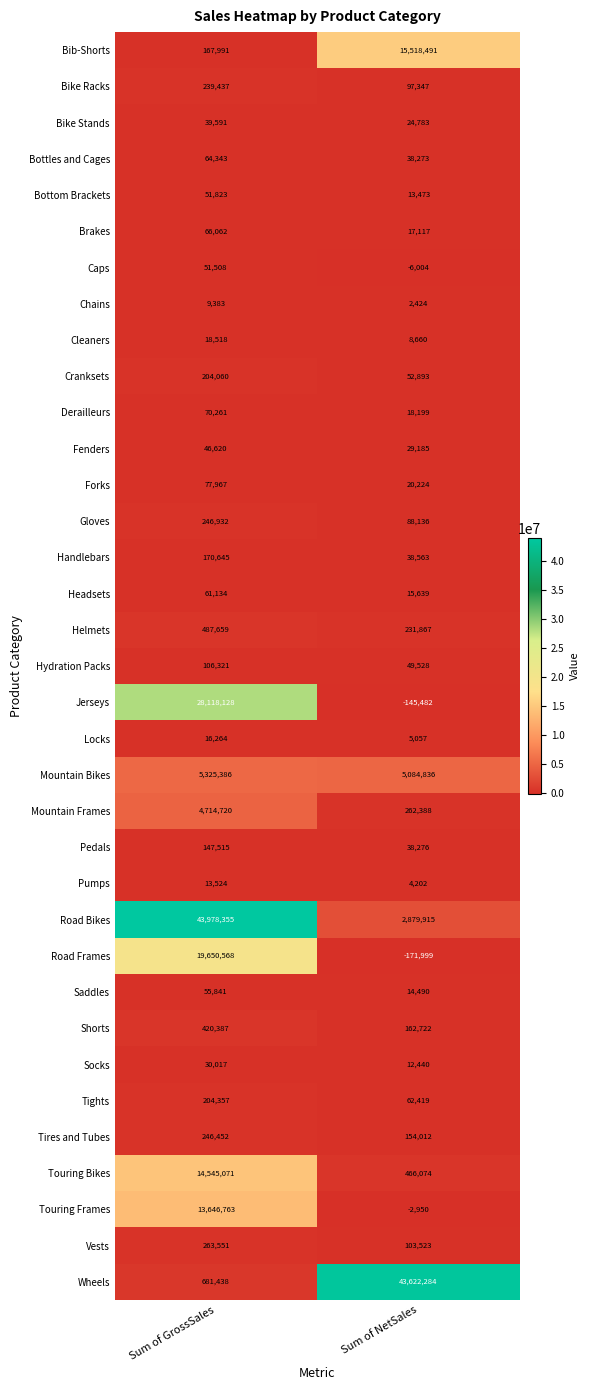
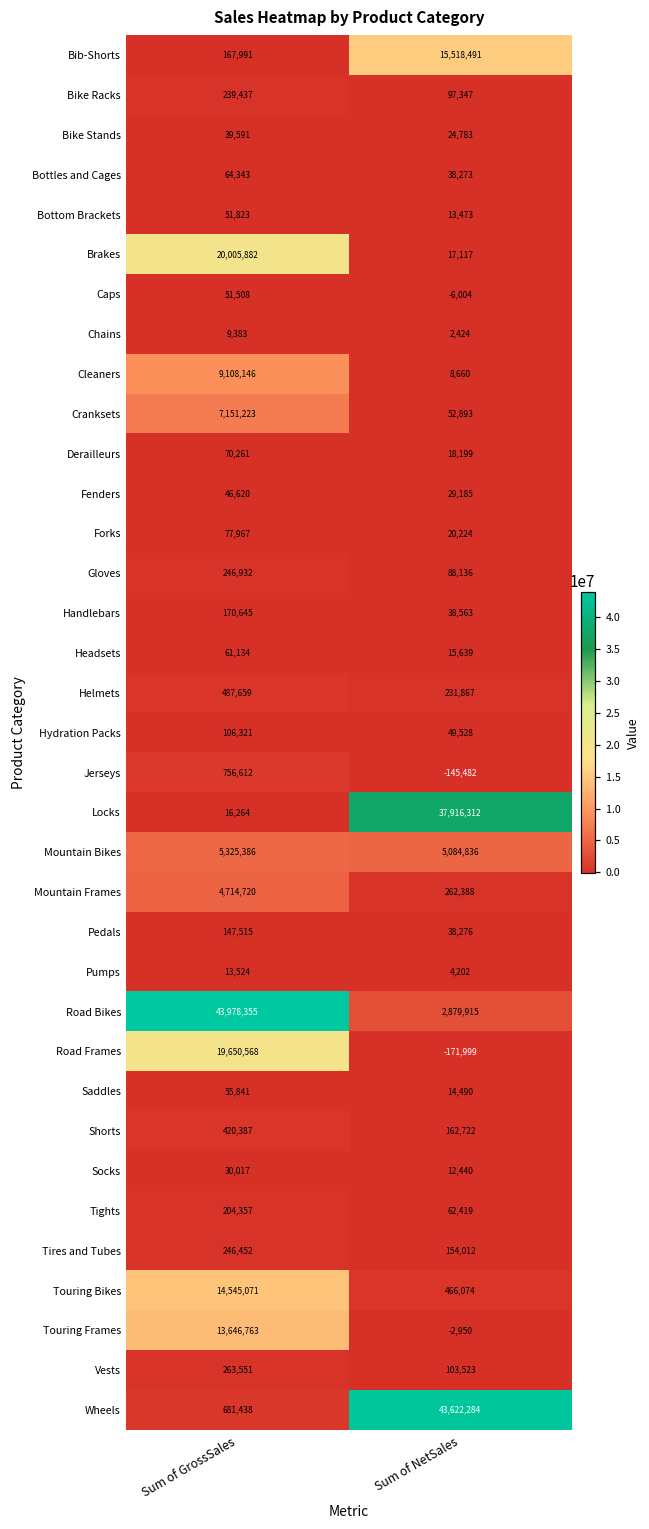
  {
    "Bib-Shorts": {
      "Sum of GrossSales": "167,991",
      "Sum of NetSales": "15,518,491"
    },
    "Bike Racks": {
      "Sum of GrossSales": "239,437",
      "Sum of NetSales": "97,347"
    },
    "Bike Stands": {
      "Sum of GrossSales": "39,591",
      "Sum of NetSales": "24,783"
    },
    "Bottles and Cages": {
      "Sum of GrossSales": "64,343",
      "Sum of NetSales": "38,273"
    },
    "Bottom Brackets": {
      "Sum of GrossSales": "51,823",
      "Sum of NetSales": "13,473"
    },
    "Brakes": {
-     "Sum of GrossSales": "66,062",
+     "Sum of GrossSales": "20,005,882",
      "Sum of NetSales": "17,117"
    },
    "Caps": {
      "Sum of GrossSales": "51,508",
      "Sum of NetSales": "-6,004"
    },
    "Chains": {
      "Sum of GrossSales": "9,383",
      "Sum of NetSales": "2,424"
    },
    "Cleaners": {
-     "Sum of GrossSales": "18,518",
+     "Sum of GrossSales": "9,108,146",
      "Sum of NetSales": "8,660"
    },
    "Cranksets": {
-     "Sum of GrossSales": "204,060",
+     "Sum of GrossSales": "7,151,223",
      "Sum of NetSales": "52,893"
    },
    "Derailleurs": {
      "Sum of GrossSales": "70,261",
      "Sum of NetSales": "18,199"
    },
    "Fenders": {
      "Sum of GrossSales": "46,620",
      "Sum of NetSales": "29,185"
    },
    "Forks": {
      "Sum of GrossSales": "77,967",
      "Sum of NetSales": "20,224"
    },
    "Gloves": {
      "Sum of GrossSales": "246,932",
      "Sum of NetSales": "88,136"
    },
    "Handlebars": {
      "Sum of GrossSales": "170,645",
      "Sum of NetSales": "38,563"
    },
    "Headsets": {
      "Sum of GrossSales": "61,134",
      "Sum of NetSales": "15,639"
    },
    "Helmets": {
      "Sum of GrossSales": "487,659",
      "Sum of NetSales": "231,867"
    },
    "Hydration Packs": {
      "Sum of GrossSales": "106,321",
      "Sum of NetSales": "49,528"
    },
    "Jerseys": {
-     "Sum of GrossSales": "28,118,128",
+     "Sum of GrossSales": "756,612",
      "Sum of NetSales": "-145,482"
    },
    "Locks": {
      "Sum of GrossSales": "16,264",
-     "Sum of NetSales": "5,057"
+     "Sum of NetSales": "37,916,312"
    },
    "Mountain Bikes": {
      "Sum of GrossSales": "5,325,386",
      "Sum of NetSales": "5,084,836"
    },
    "Mountain Frames": {
      "Sum of GrossSales": "4,714,720",
      "Sum of NetSales": "262,388"
    },
    "Pedals": {
      "Sum of GrossSales": "147,515",
      "Sum of NetSales": "38,276"
    },
    "Pumps": {
      "Sum of GrossSales": "13,524",
      "Sum of NetSales": "4,202"
    },
    "Road Bikes": {
      "Sum of GrossSales": "43,978,355",
      "Sum of NetSales": "2,879,915"
    },
    "Road Frames": {
      "Sum of GrossSales": "19,650,568",
      "Sum of NetSales": "-171,999"
    },
    "Saddles": {
      "Sum of GrossSales": "55,841",
      "Sum of NetSales": "14,490"
    },
    "Shorts": {
      "Sum of GrossSales": "420,387",
      "Sum of NetSales": "162,722"
    },
    "Socks": {
      "Sum of GrossSales": "30,017",
      "Sum of NetSales": "12,440"
    },
    "Tights": {
      "Sum of GrossSales": "204,357",
      "Sum of NetSales": "62,419"
    },
    "Tires and Tubes": {
      "Sum of GrossSales": "246,452",
      "Sum of NetSales": "154,012"
    },
    "Touring Bikes": {
      "Sum of GrossSales": "14,545,071",
      "Sum of NetSales": "466,074"
    },
    "Touring Frames": {
      "Sum of GrossSales": "13,646,763",
      "Sum of NetSales": "-2,950"
    },
    "Vests": {
      "Sum of GrossSales": "263,551",
      "Sum of NetSales": "103,523"
    },
    "Wheels": {
      "Sum of GrossSales": "681,438",
      "Sum of NetSales": "43,622,284"
    }
  }
